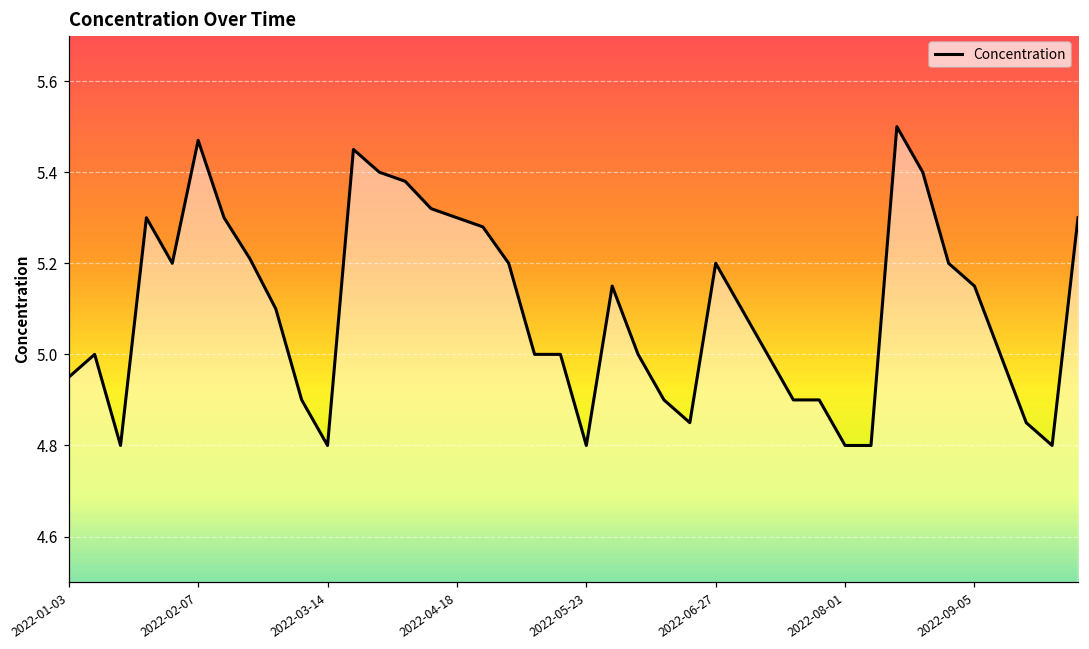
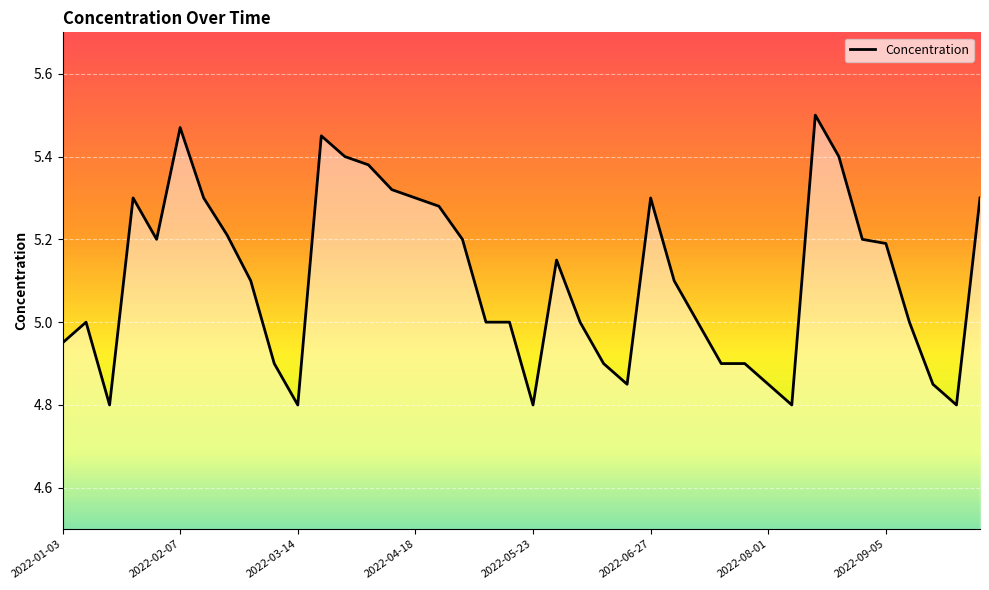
  {
    "2022-01-03": 4.95,
    "2022-02-07": 5.47,
    "2022-03-14": 4.80,
    "2022-04-18": 5.30,
    "2022-05-23": 4.80,
-   "2022-06-27": 5.2,
-   "2022-08-01": 4.80,
-   "2022-09-05": 5.15
+   "2022-06-27": 5.3,
+   "2022-08-01": 4.85,
+   "2022-09-05": 5.19
  }
